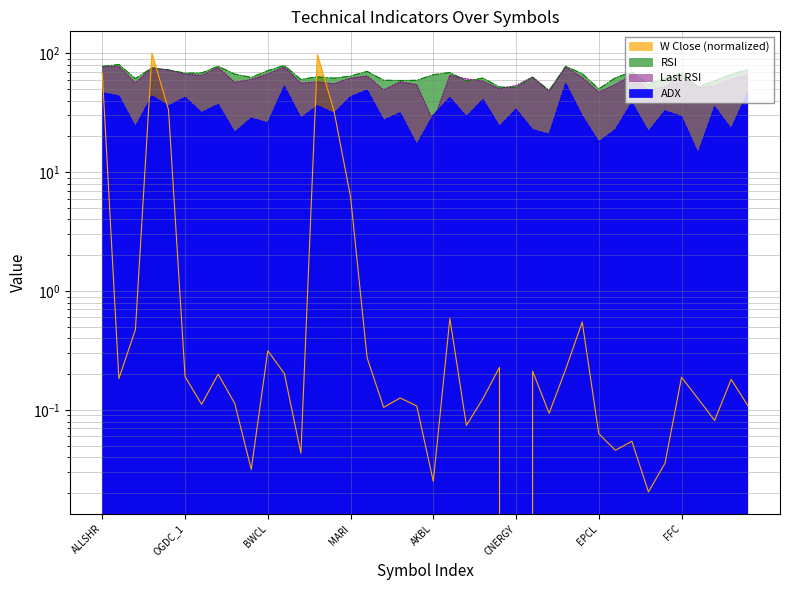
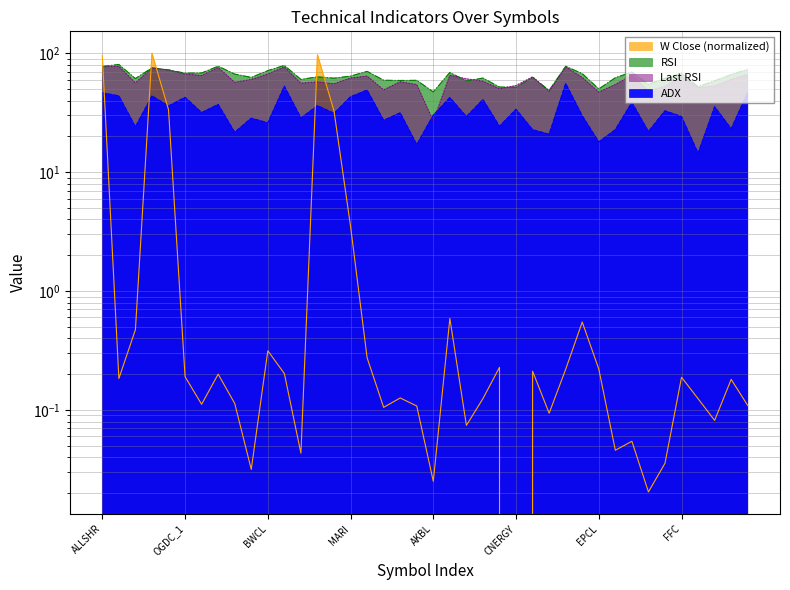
  {
    "W Close (normalized)": {
-     "ALLSHR": 70,
+     "ALLSHR": 100,
      "OGDC_1": 0.19,
      "BWCL": 0.31,
-     "MARI": 6,
+     "MARI": 3.5,
      "AKBL": 0.025,
-     "EPCL": 0.06,
+     "EPCL": 0.22,
      "FFC": 0.19
    },
    "RSI": {
      "BWCL": 70,
-     "AKBL": 70,
+     "AKBL": 47,
      "EPCL": 50
    },
    "Last RSI": {
      "BWCL": 70,
      "AKBL": 27,
      "EPCL": 47
    },
    "ADX": {
      "ALLSHR": 47,
      "OGDC_1": 43,
      "BWCL": 26,
      "MARI": 43,
      "AKBL": 30,
      "CNERGY": 34,
      "EPCL": 18,
      "FFC": 29
    }
  }
